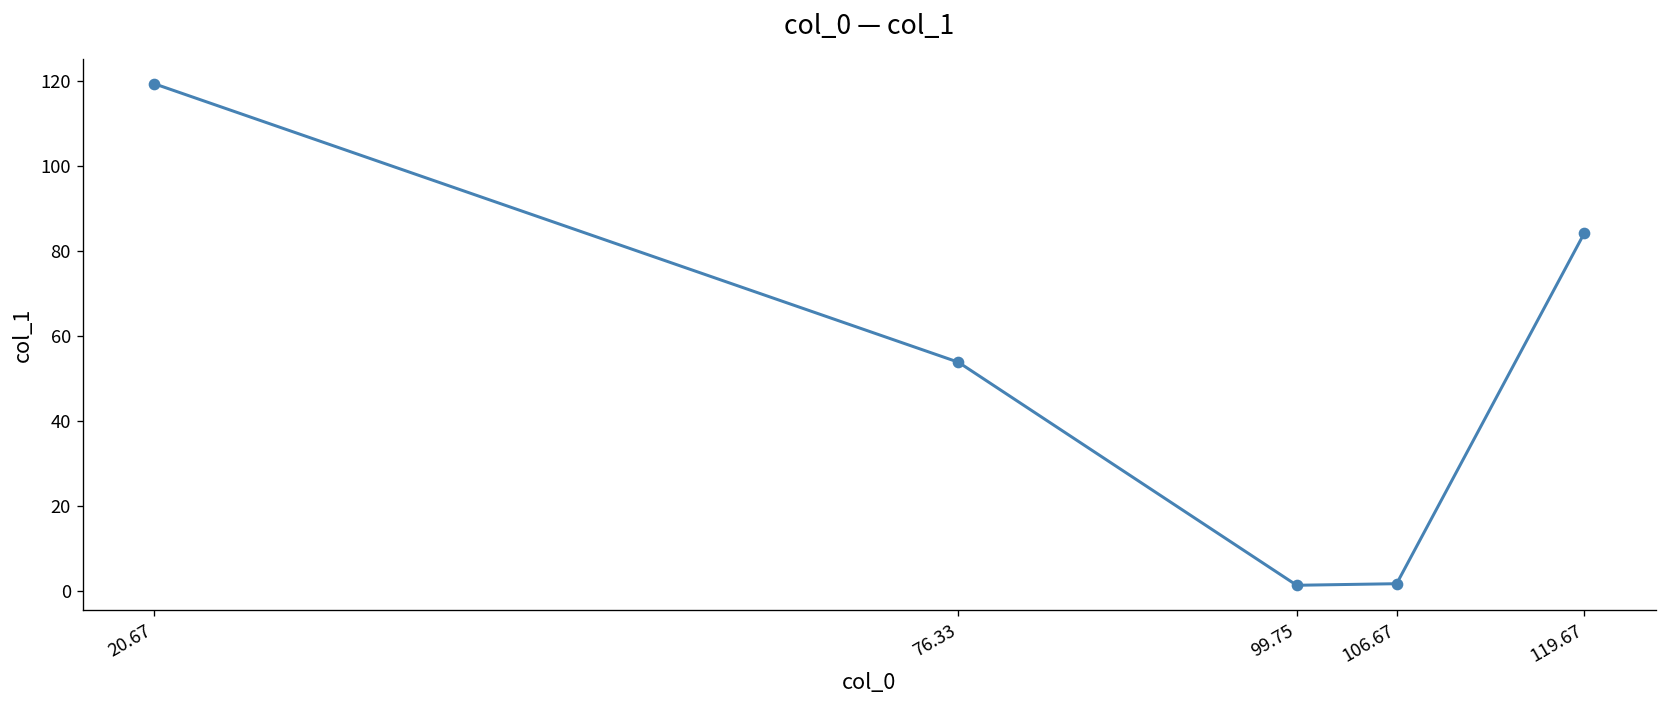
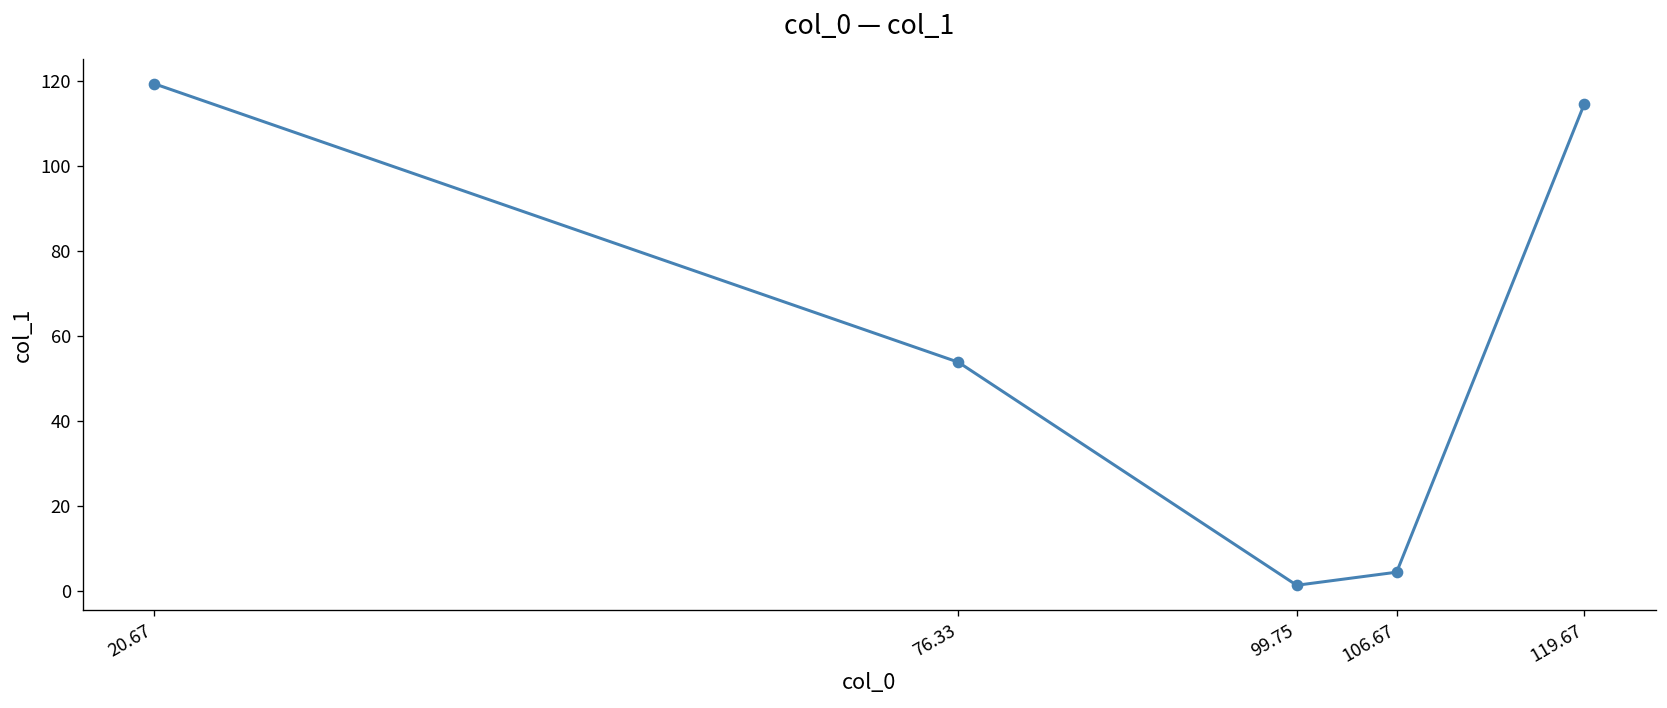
  {
    "20.67": 119,
    "76.33": 54,
    "99.75": 1,
-   "106.67": 2,
-   "119.67": 84
+   "106.67": 4,
+   "119.67": 115
  }
